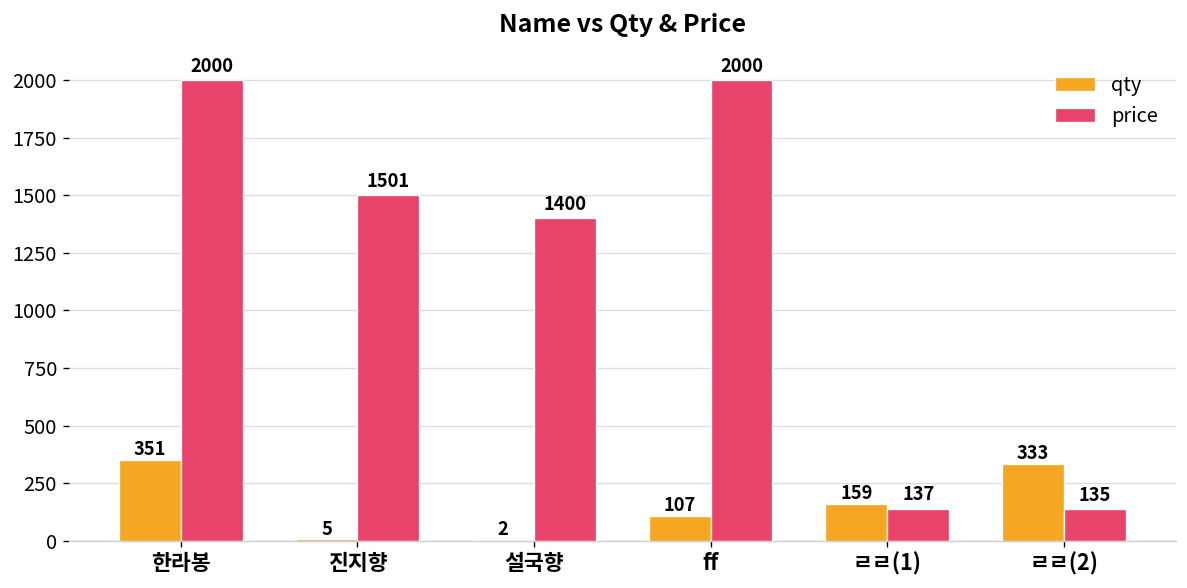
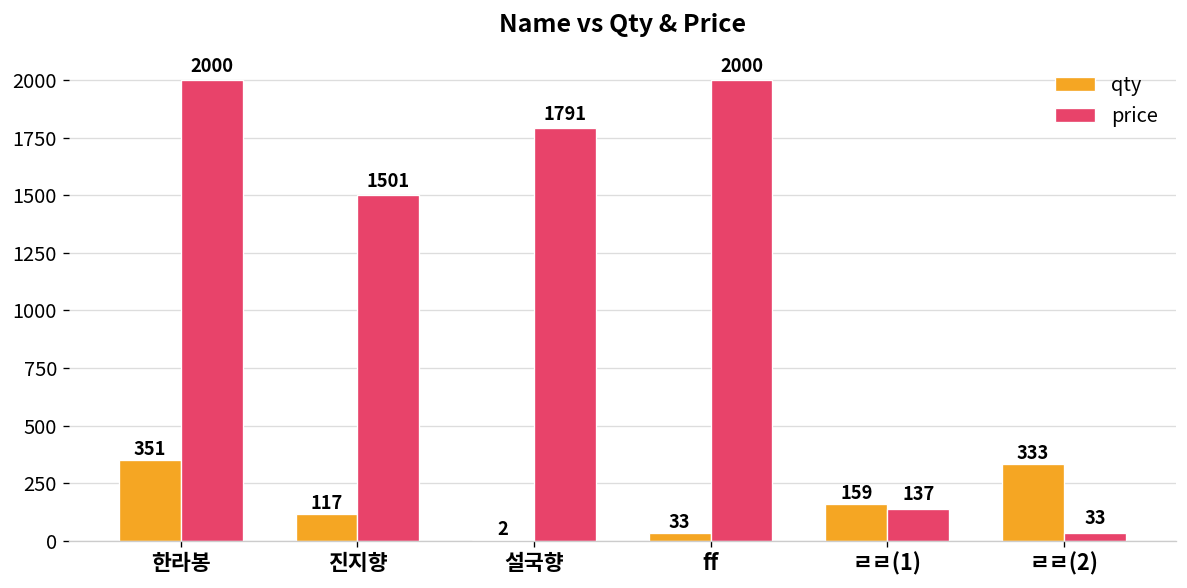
  {
    "qty": {
      "한라봉": 351,
-     "진지향": 5,
+     "진지향": 117,
      "설국향": 2,
-     "ff": 107,
+     "ff": 33,
      "ㄹㄹ(1)": 159,
      "ㄹㄹ(2)": 333
    },
    "price": {
      "한라봉": 2000,
      "진지향": 1501,
-     "설국향": 1400,
+     "설국향": 1791,
      "ff": 2000,
      "ㄹㄹ(1)": 137,
-     "ㄹㄹ(2)": 135
+     "ㄹㄹ(2)": 33
    }
  }
